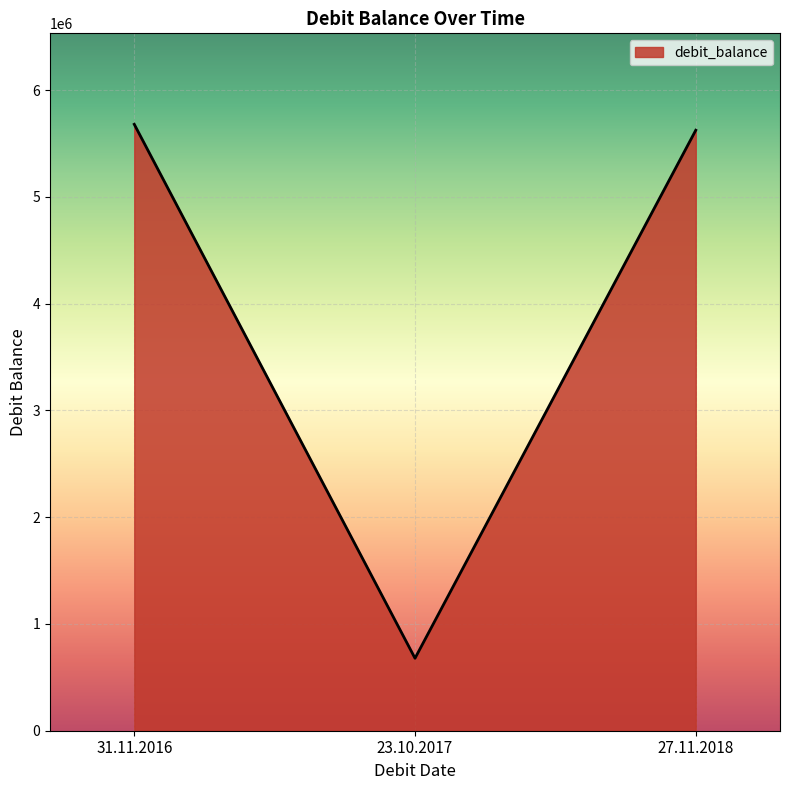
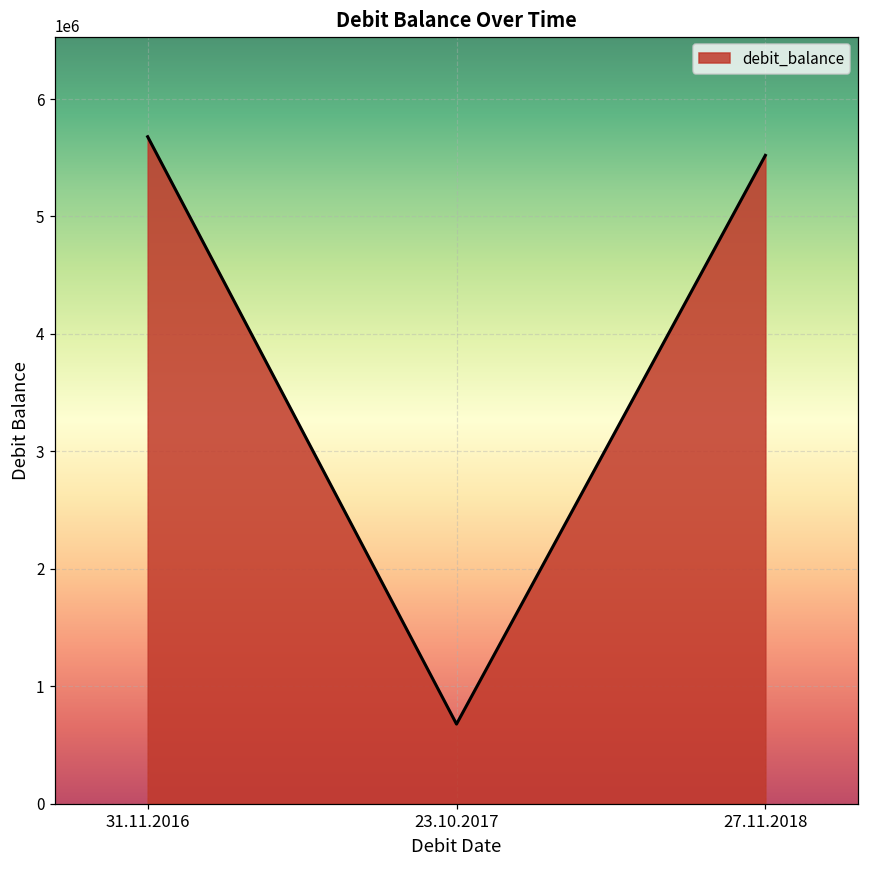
  {
    "31.11.2016": 5680000,
    "23.10.2017": 680000,
-   "27.11.2018": 5620000
+   "27.11.2018": 5520000
  }
